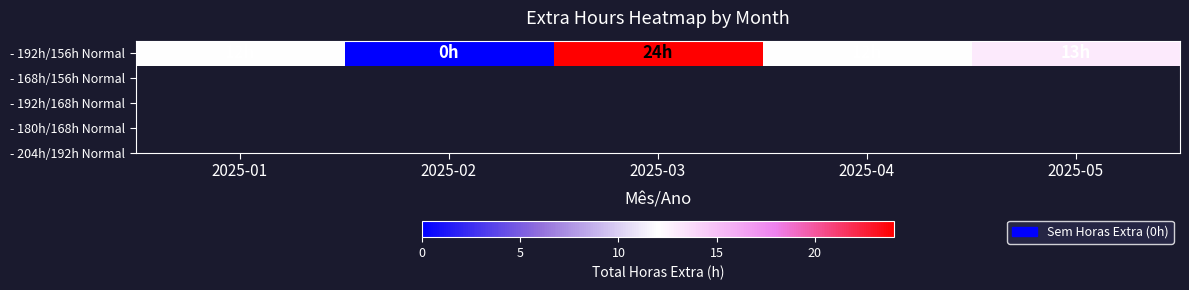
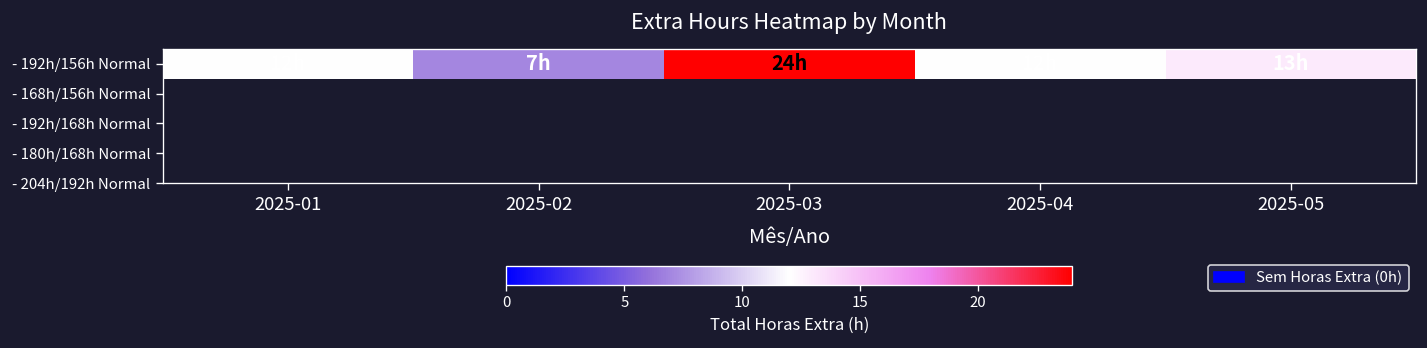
  {
    "- 192h/156h Normal": {
-     "2025-02": "0h",
+     "2025-02": "7h",
      "2025-03": "24h"
    }
  }
